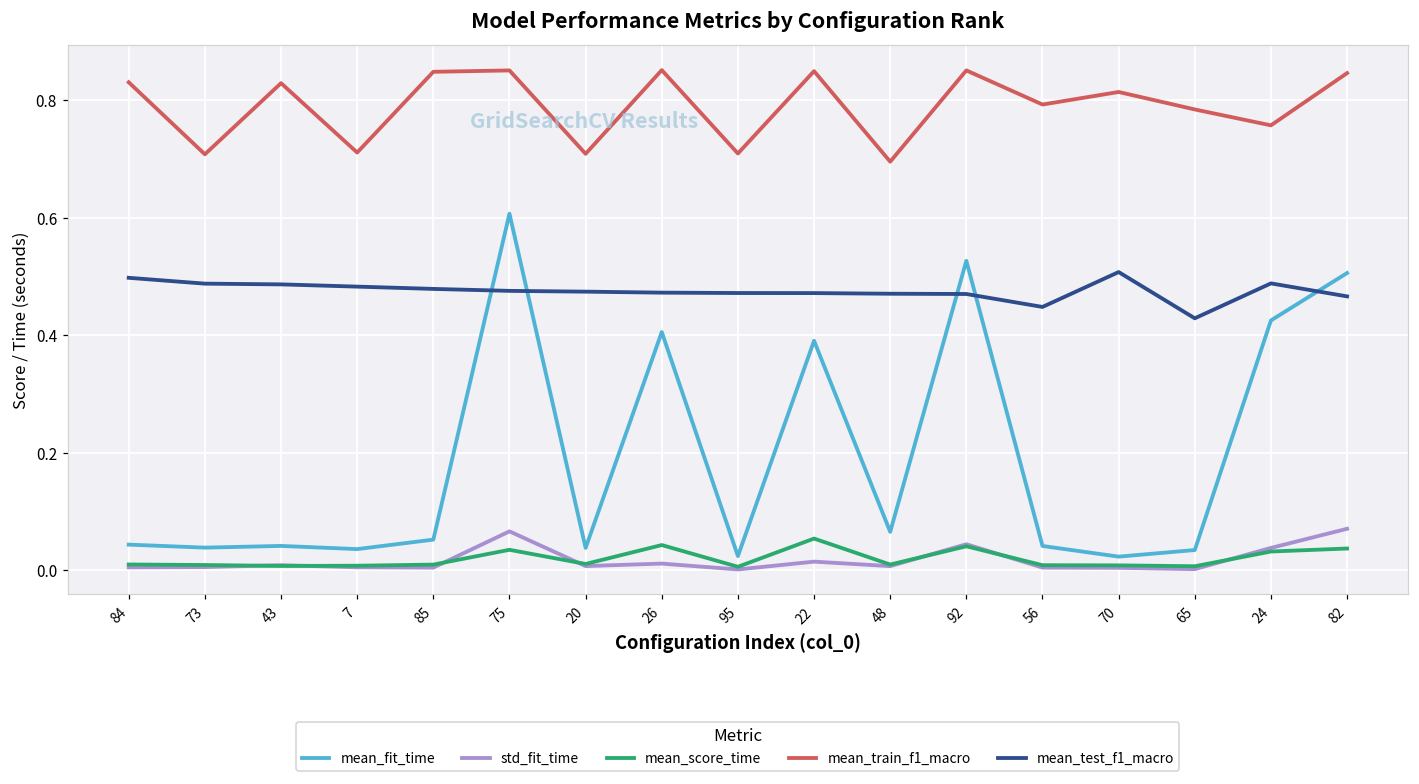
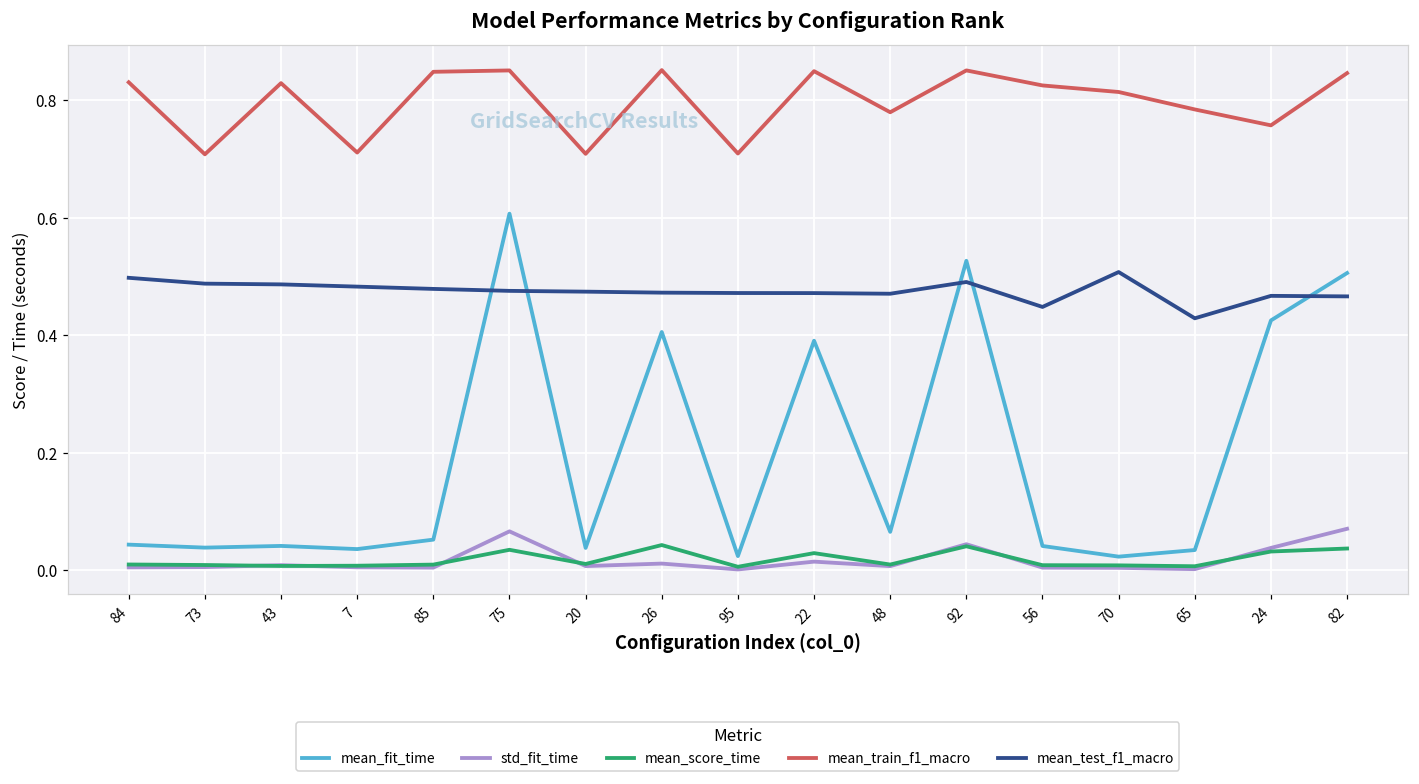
  {
    "mean_fit_time": {
      "84": 0.04,
      "73": 0.04,
      "43": 0.04,
      "7": 0.04,
      "85": 0.05,
      "75": 0.61,
      "20": 0.04,
      "26": 0.41,
      "95": 0.02,
      "22": 0.39,
      "48": 0.07,
      "92": 0.53,
      "56": 0.04,
      "70": 0.02,
      "65": 0.03,
      "24": 0.43,
      "82": 0.51
    },
    "std_fit_time": {
      "84": 0.00,
      "85": 0.00,
      "75": 0.07,
      "26": 0.01,
      "22": 0.01,
      "65": 0.00,
      "24": 0.04,
      "82": 0.07
    },
    "mean_score_time": {
      "84": 0.01,
      "85": 0.01,
      "75": 0.03,
      "26": 0.04,
-     "22": 0.05,
+     "22": 0.03,
      "65": 0.01,
      "24": 0.03,
      "82": 0.04
    },
    "mean_train_f1_macro": {
      "84": 0.83,
      "73": 0.71,
      "43": 0.83,
      "7": 0.71,
      "85": 0.85,
      "75": 0.85,
      "20": 0.71,
      "26": 0.85,
      "95": 0.71,
      "22": 0.85,
-     "48": 0.70,
+     "48": 0.78,
      "92": 0.85,
-     "56": 0.79,
+     "56": 0.82,
      "70": 0.81,
      "65": 0.78,
      "24": 0.76,
      "82": 0.85
    },
    "mean_test_f1_macro": {
      "84": 0.50,
      "73": 0.49,
      "43": 0.49,
      "7": 0.48,
      "85": 0.48,
      "75": 0.48,
      "20": 0.47,
      "26": 0.47,
      "95": 0.47,
      "22": 0.47,
      "48": 0.47,
-     "92": 0.47,
+     "92": 0.49,
      "56": 0.45,
      "70": 0.51,
      "65": 0.43,
-     "24": 0.49,
+     "24": 0.47,
      "82": 0.47
    }
  }
